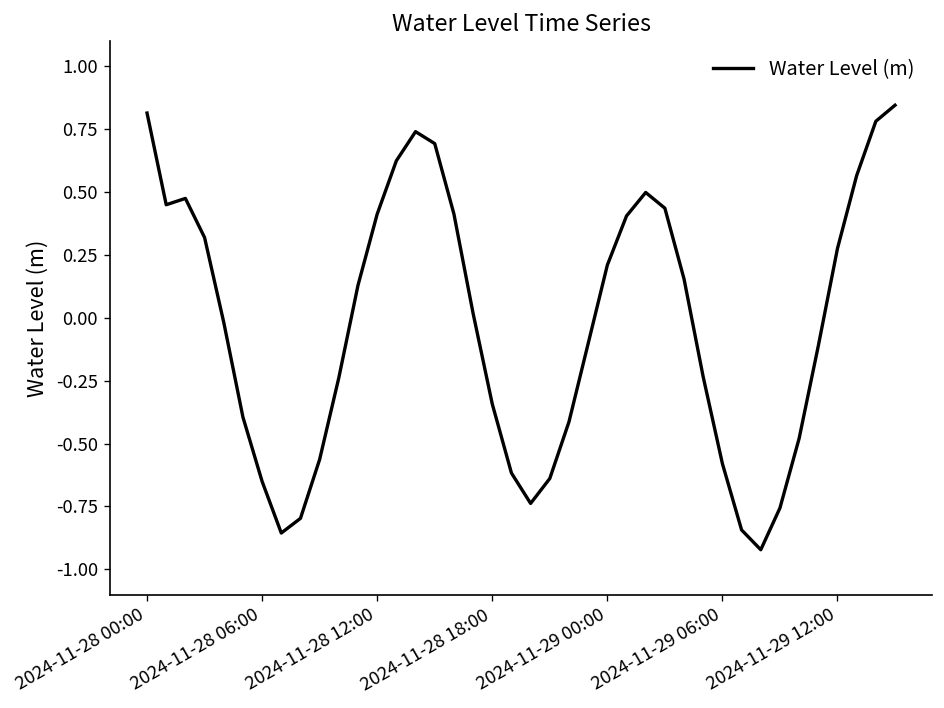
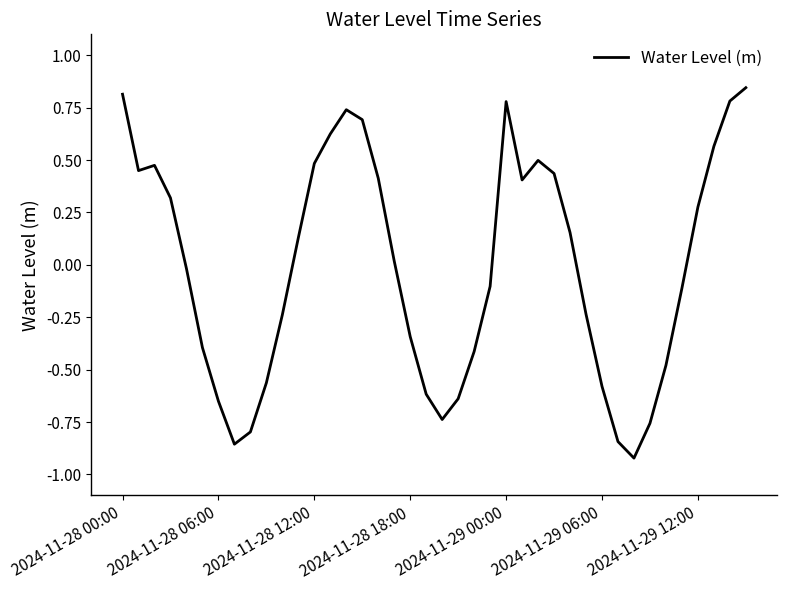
  {
    "2024-11-28 00:00": 0.81,
    "2024-11-28 06:00": -0.65,
-   "2024-11-28 12:00": 0.41,
+   "2024-11-28 12:00": 0.48,
    "2024-11-28 18:00": -0.34,
-   "2024-11-29 00:00": 0.21,
+   "2024-11-29 00:00": 0.78,
    "2024-11-29 06:00": -0.58,
    "2024-11-29 12:00": 0.28
  }
